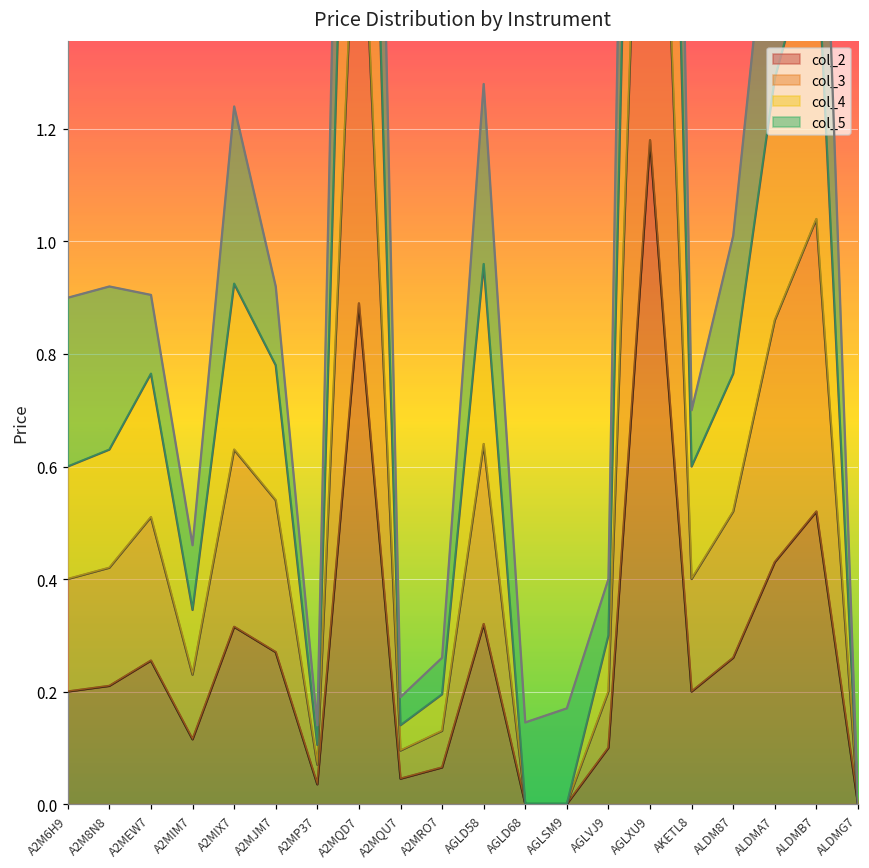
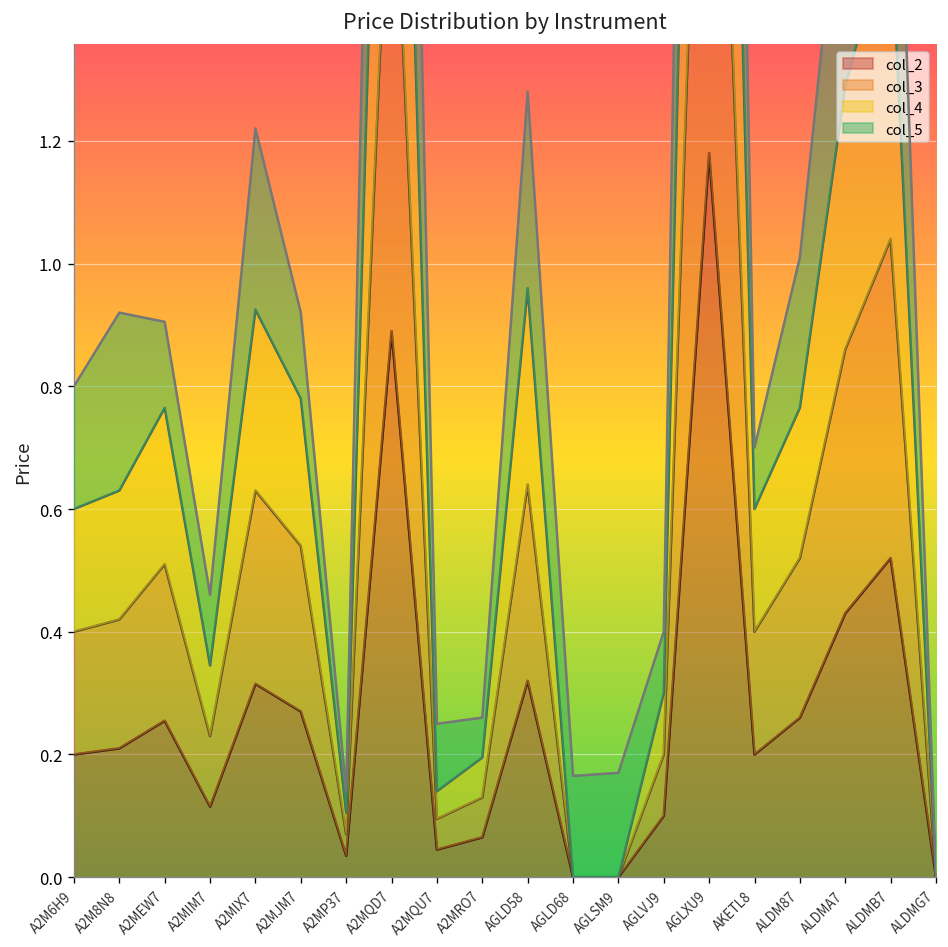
  {
    "col_5": {
-     "A2M6H9": 0.3,
+     "A2M6H9": 0.2,
      "A2M8N8": 0.29,
      "A2MEW7": 0.14,
      "A2MIM7": 0.11,
-     "A2MIX7": 0.31,
+     "A2MIX7": 0.29,
      "A2MJM7": 0.14,
      "A2MP37": 0.04,
-     "A2MQU7": 0.05,
+     "A2MQU7": 0.11,
      "A2MRO7": 0.07,
      "AGLD58": 0.32,
-     "AGLD68": 0.15,
+     "AGLD68": 0.17,
      "AGLSM9": 0.17,
      "AGLVJ9": 0.10,
      "AKETL8": 0.10,
      "ALDM87": 0.25
    }
  }
